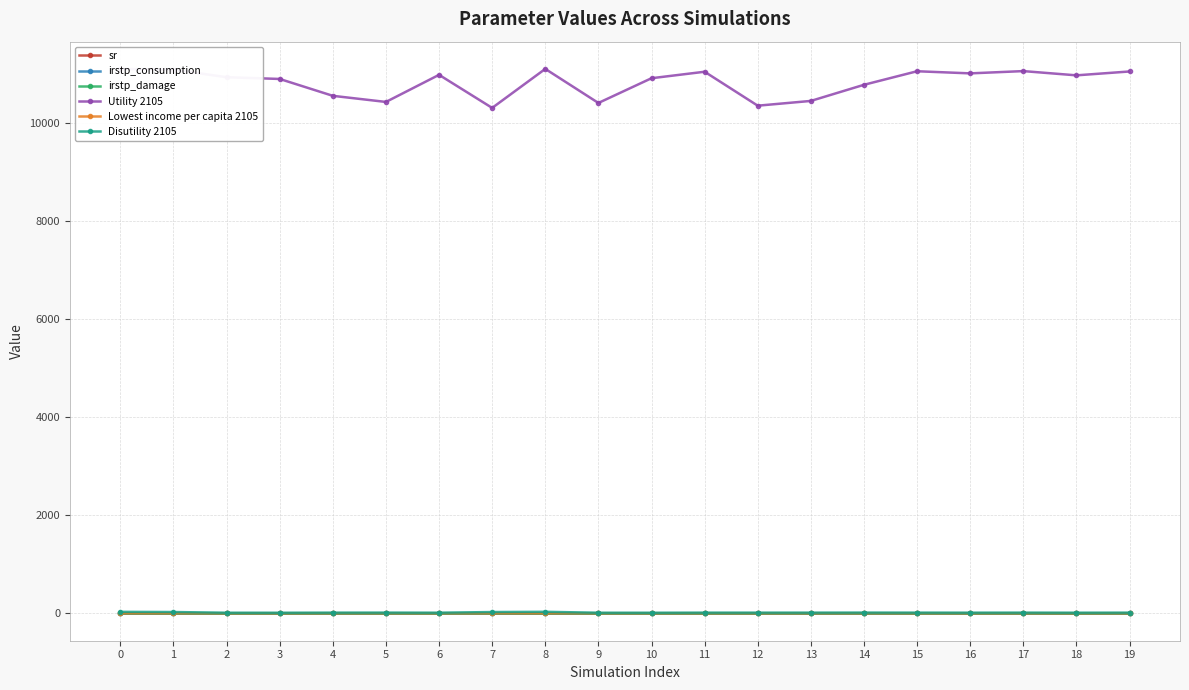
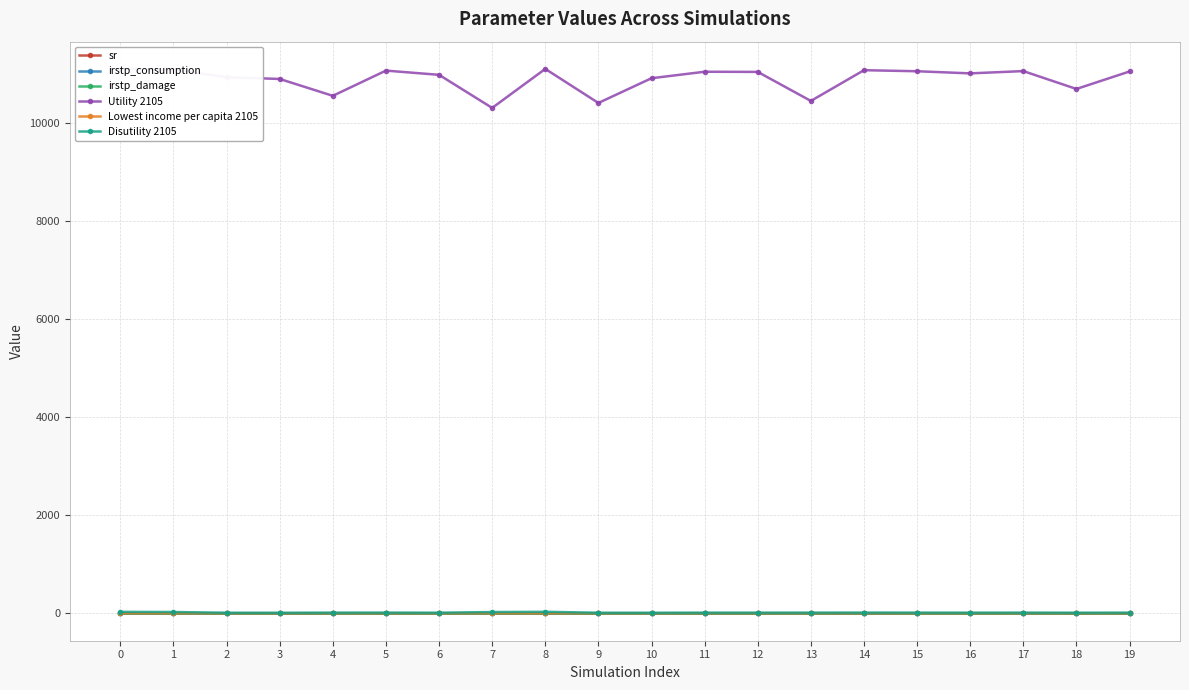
  {
    "Utility 2105": {
      "3": 10900,
      "4": 10600,
-     "5": 10400,
+     "5": 11100,
      "6": 11000,
      "7": 10300,
      "8": 11100,
      "9": 10400,
      "10": 10900,
      "11": 11100,
-     "12": 10400,
+     "12": 11000,
      "13": 10500,
-     "14": 10800,
+     "14": 11100,
      "15": 11100,
      "16": 11000,
      "17": 11100,
-     "18": 11000,
+     "18": 10700,
      "19": 11100
    }
  }
